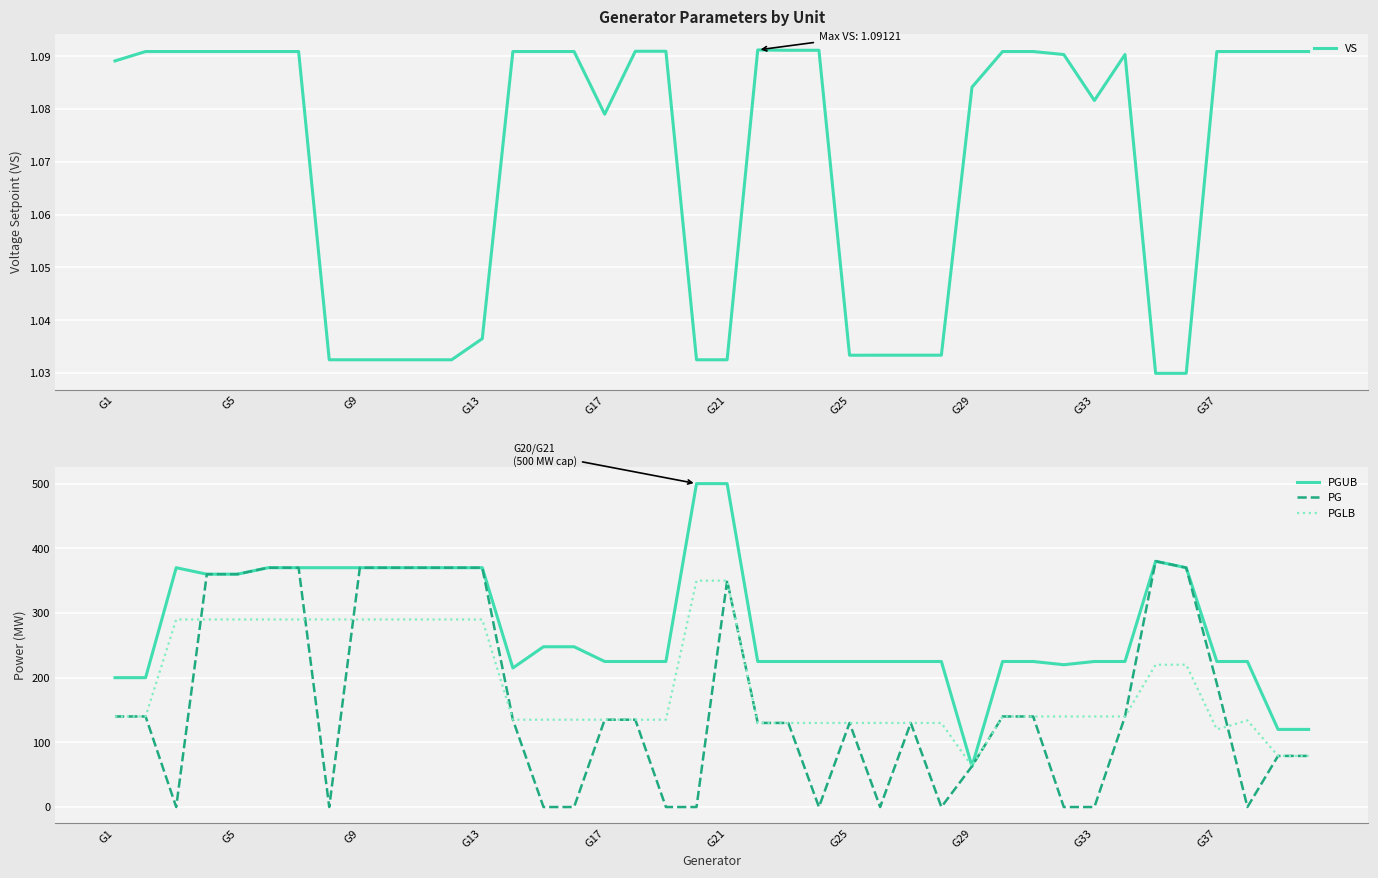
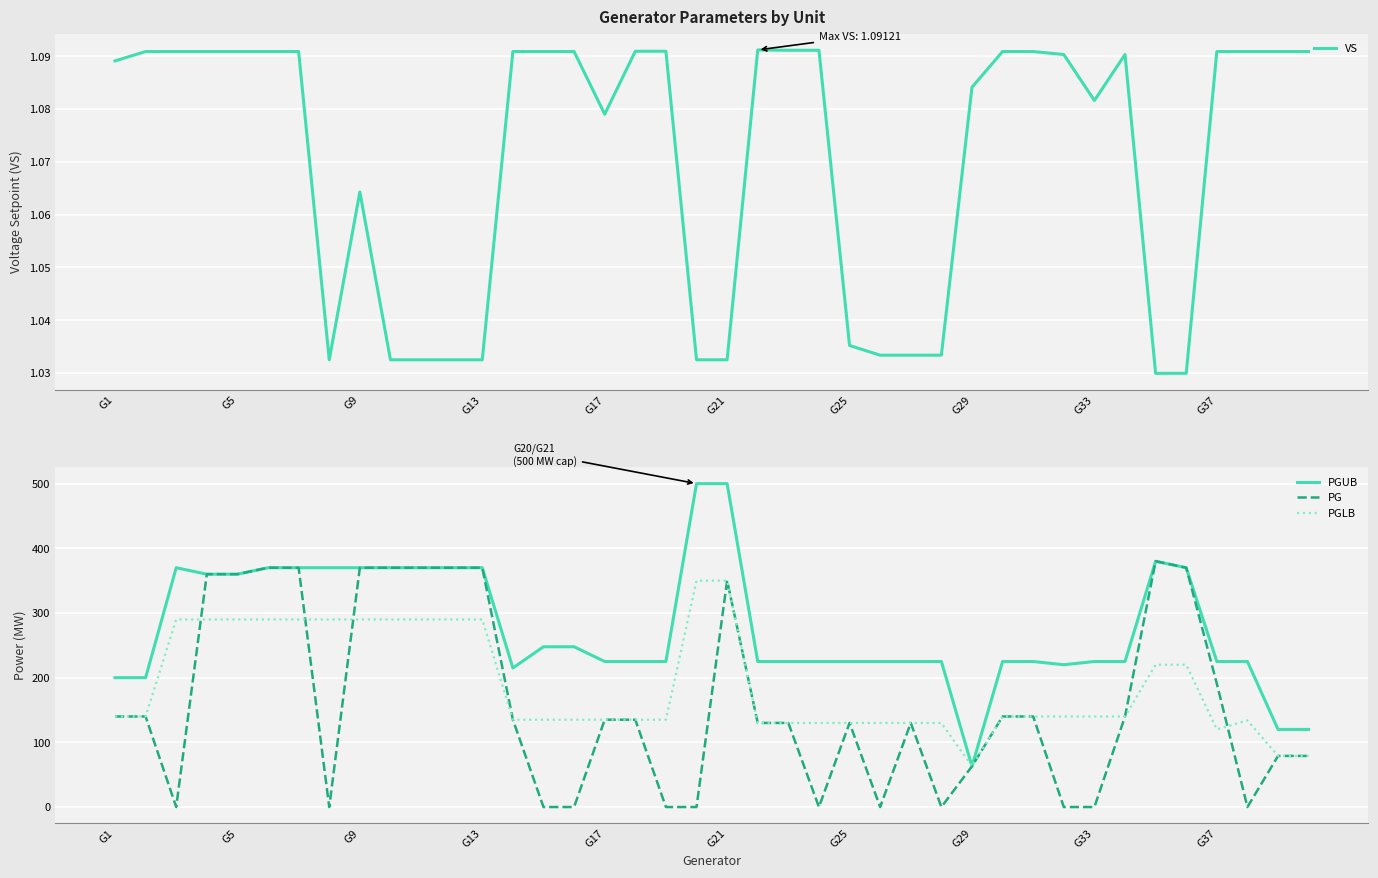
  {
    "Generator Parameters by Unit": {
      "G1": 1.089,
      "G5": 1.091,
-     "G9": 1.033,
-     "G13": 1.037,
+     "G9": 1.064,
+     "G13": 1.033,
      "G17": 1.079,
      "G21": 1.033,
-     "G25": 1.033,
+     "G25": 1.035,
      "G29": 1.084,
      "G33": 1.082,
      "G37": 1.091
    }
  }
